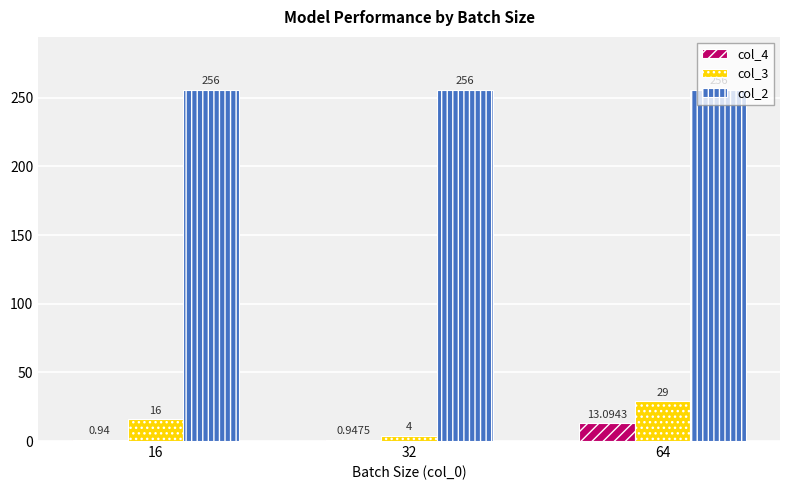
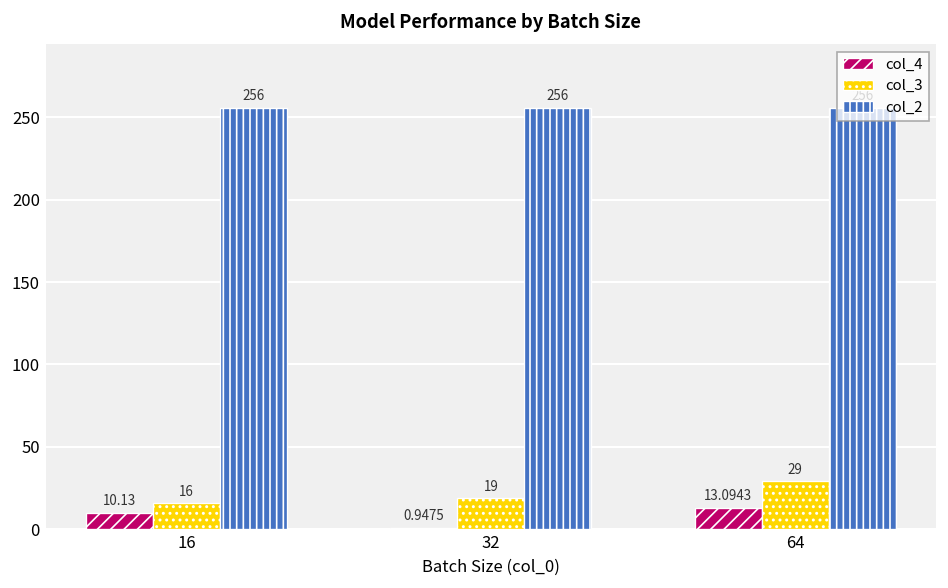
  {
    "col_4": {
-     "16": 0.94,
+     "16": 10.13,
      "32": 0.9475,
      "64": 13.0943
    },
    "col_3": {
      "16": 16,
-     "32": 4,
+     "32": 19,
      "64": 29
    },
    "col_2": {
      "16": 256,
      "32": 256
    }
  }
